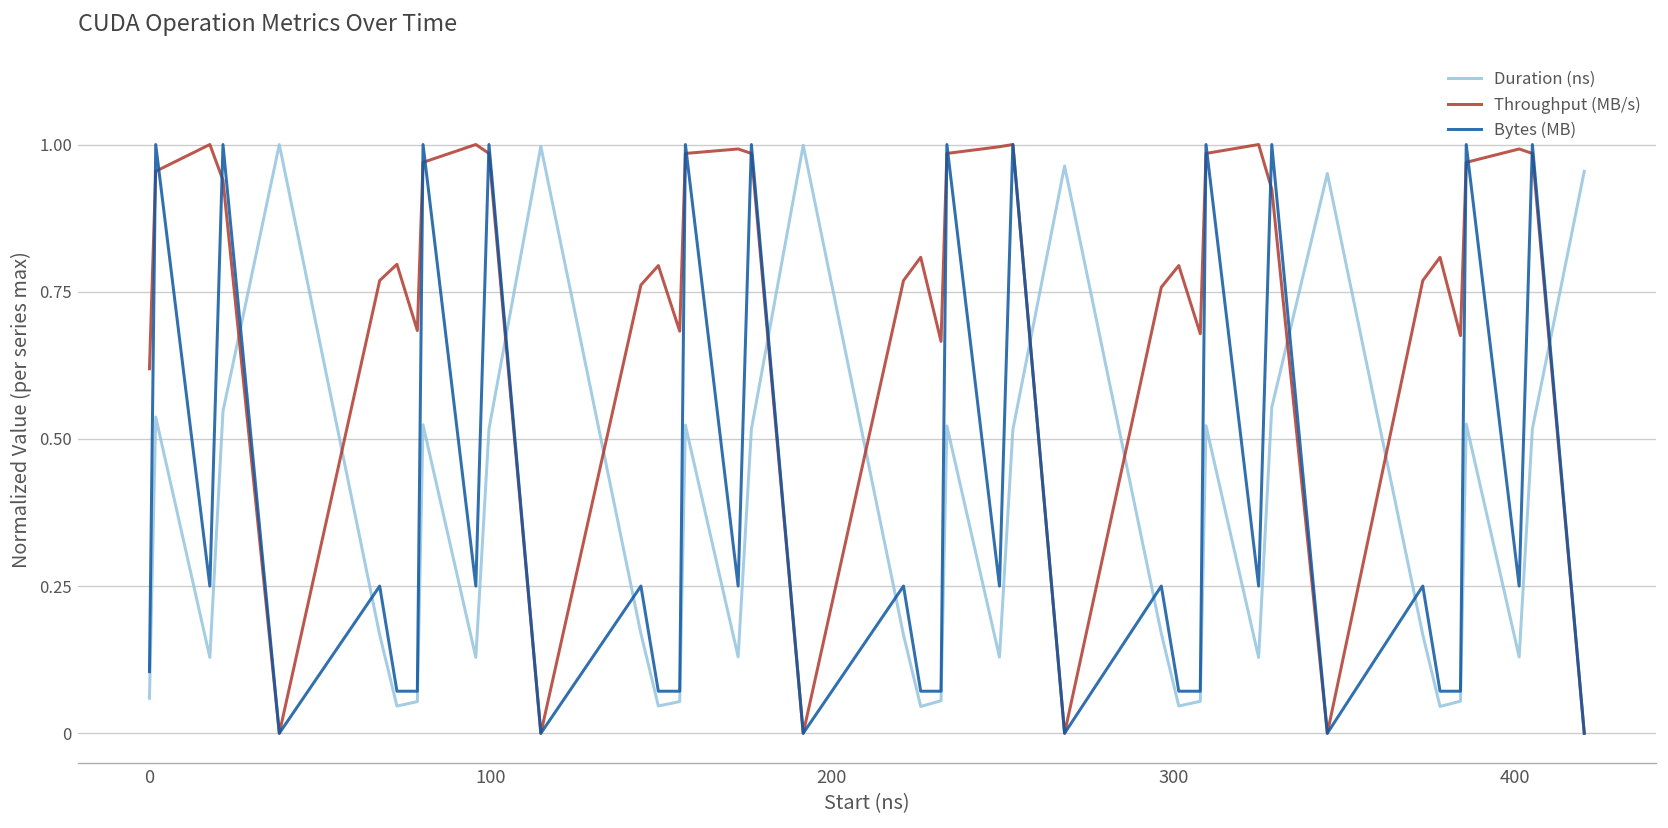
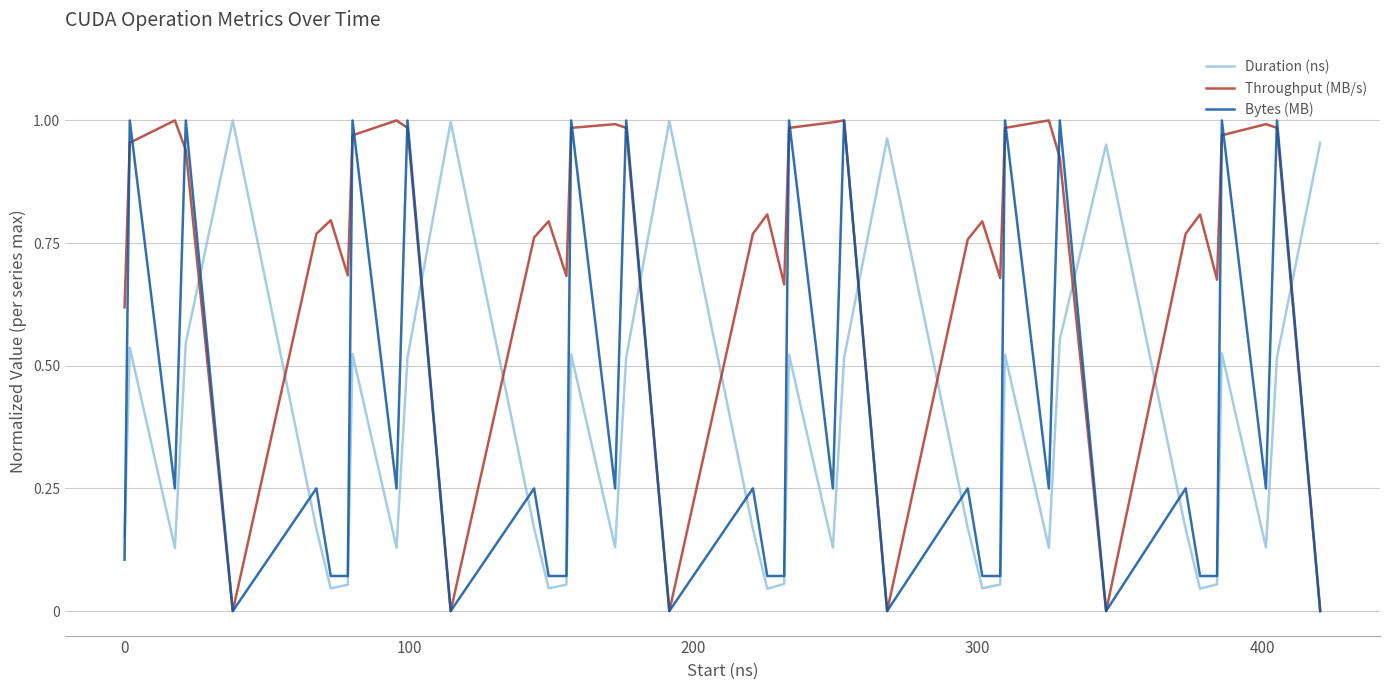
  {
    "Duration (ns)": {
-     "0": 0.06
+     "0": 0.15
    },
    "Throughput (MB/s)": {
      "0": 0.62
    },
    "Bytes (MB)": {
      "0": 0.10
    }
  }
